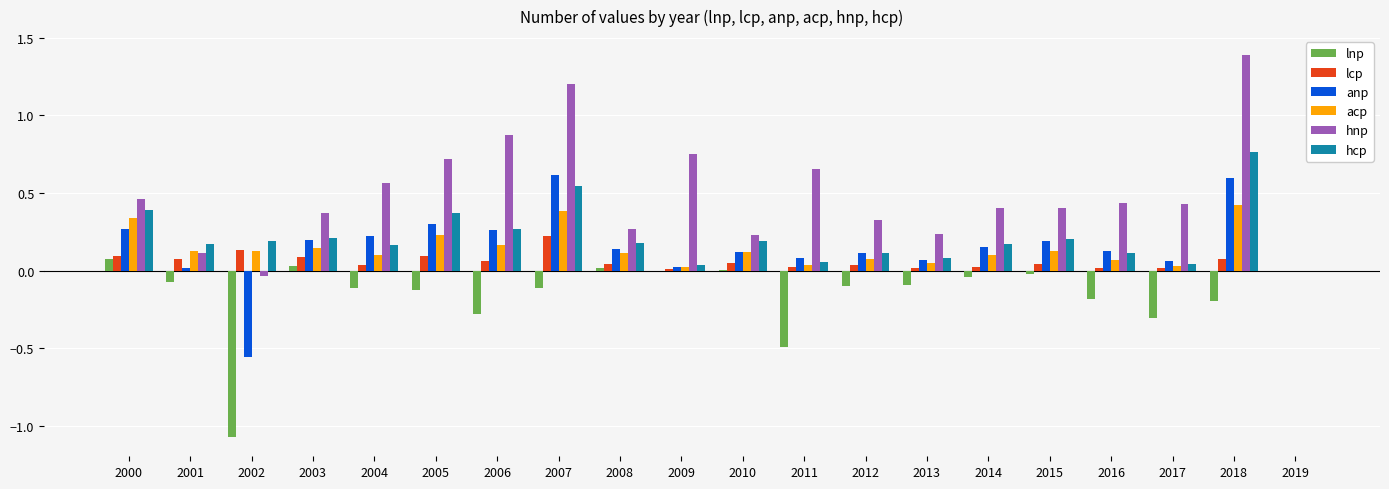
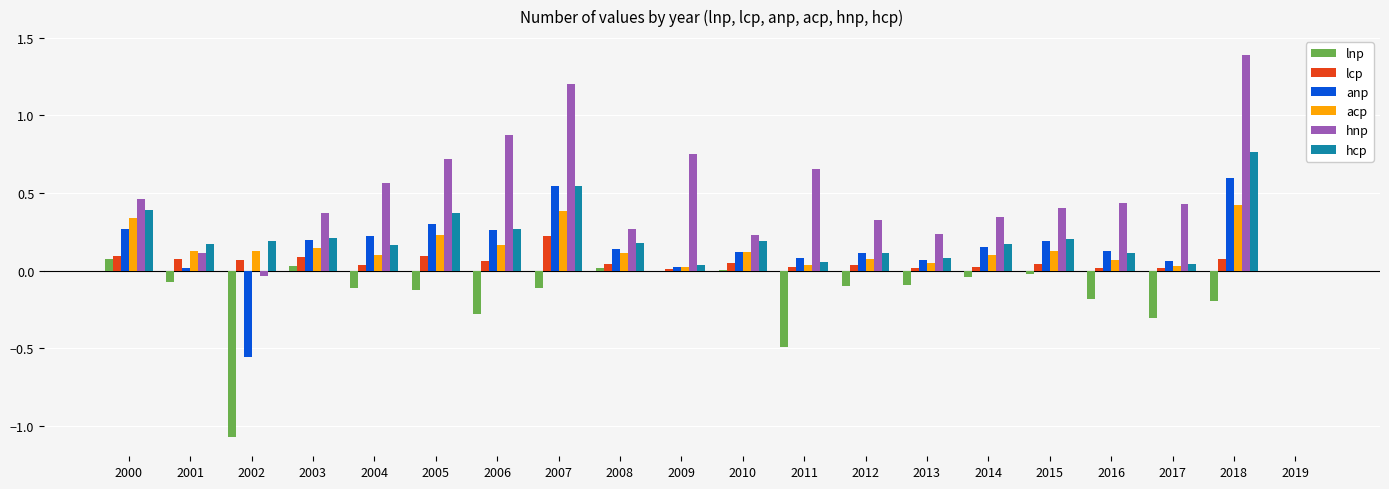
  {
    "lnp": {
      "2000": 0.07,
      "2001": -0.07,
      "2002": -1.07,
      "2003": 0.03,
      "2004": -0.11,
      "2005": -0.12,
      "2006": -0.28,
      "2007": -0.11,
      "2008": 0.02,
      "2011": -0.49,
      "2012": -0.10,
      "2013": -0.10,
      "2014": -0.04,
      "2015": -0.02,
      "2016": -0.18,
      "2017": -0.31,
      "2018": -0.19,
      "2019": 0.00
    },
    "lcp": {
      "2000": 0.09,
      "2001": 0.08,
-     "2002": 0.13,
+     "2002": 0.07,
      "2003": 0.09,
      "2004": 0.04,
      "2005": 0.09,
      "2006": 0.06,
      "2007": 0.22,
      "2008": 0.05,
      "2010": 0.05,
      "2011": 0.02,
      "2012": 0.03,
      "2014": 0.03,
      "2015": 0.04,
      "2016": 0.02,
      "2017": 0.02,
      "2018": 0.07,
      "2019": 0.00
    },
    "anp": {
      "2000": 0.27,
      "2001": 0.02,
      "2002": -0.55,
      "2003": 0.20,
      "2004": 0.23,
      "2005": 0.30,
      "2006": 0.26,
-     "2007": 0.62,
+     "2007": 0.55,
      "2008": 0.14,
      "2009": 0.03,
      "2010": 0.12,
      "2011": 0.08,
      "2012": 0.11,
      "2013": 0.07,
      "2014": 0.15,
      "2015": 0.19,
      "2016": 0.13,
      "2017": 0.06,
      "2018": 0.60,
      "2019": 0.00
    },
    "acp": {
      "2000": 0.34,
      "2001": 0.12,
      "2002": 0.13,
      "2003": 0.15,
      "2004": 0.10,
      "2005": 0.23,
      "2006": 0.16,
      "2007": 0.38,
      "2008": 0.11,
      "2009": 0.02,
      "2010": 0.12,
      "2011": 0.04,
      "2012": 0.07,
      "2013": 0.05,
      "2014": 0.10,
      "2015": 0.12,
      "2016": 0.07,
      "2017": 0.03,
      "2018": 0.42,
      "2019": 0.00
    },
    "hnp": {
      "2000": 0.46,
      "2001": 0.11,
      "2002": -0.03,
      "2003": 0.37,
      "2004": 0.57,
      "2005": 0.72,
      "2006": 0.88,
      "2007": 1.20,
      "2008": 0.27,
      "2009": 0.75,
      "2010": 0.23,
      "2011": 0.65,
      "2012": 0.32,
      "2013": 0.23,
-     "2014": 0.40,
+     "2014": 0.35,
      "2015": 0.40,
      "2016": 0.43,
      "2017": 0.43,
      "2018": 1.39,
      "2019": 0.00
    },
    "hcp": {
      "2000": 0.39,
      "2001": 0.17,
      "2002": 0.19,
      "2003": 0.21,
      "2004": 0.17,
      "2005": 0.37,
      "2006": 0.27,
      "2007": 0.54,
      "2008": 0.18,
      "2009": 0.04,
      "2010": 0.19,
      "2011": 0.06,
      "2012": 0.11,
      "2013": 0.08,
      "2014": 0.17,
      "2015": 0.20,
      "2016": 0.12,
      "2017": 0.04,
      "2018": 0.77,
      "2019": 0.00
    }
  }
